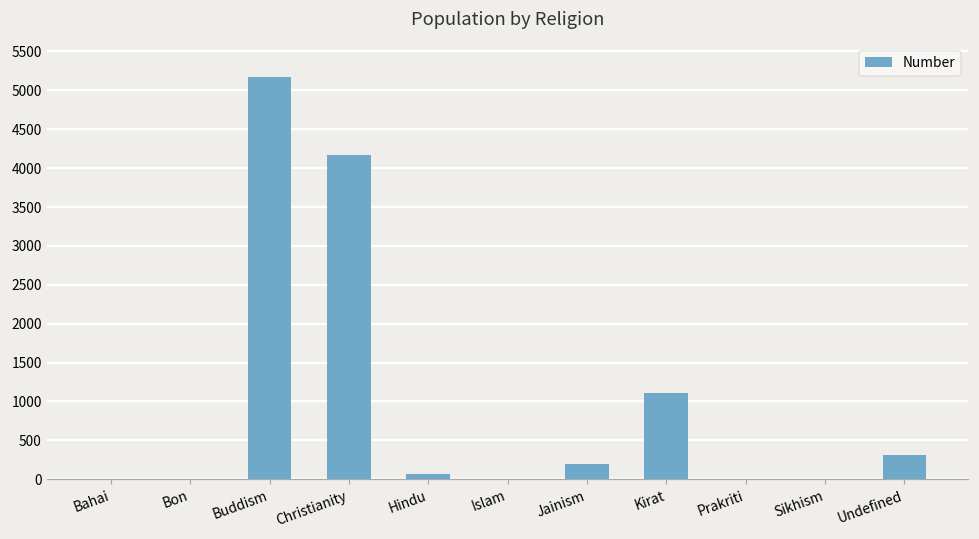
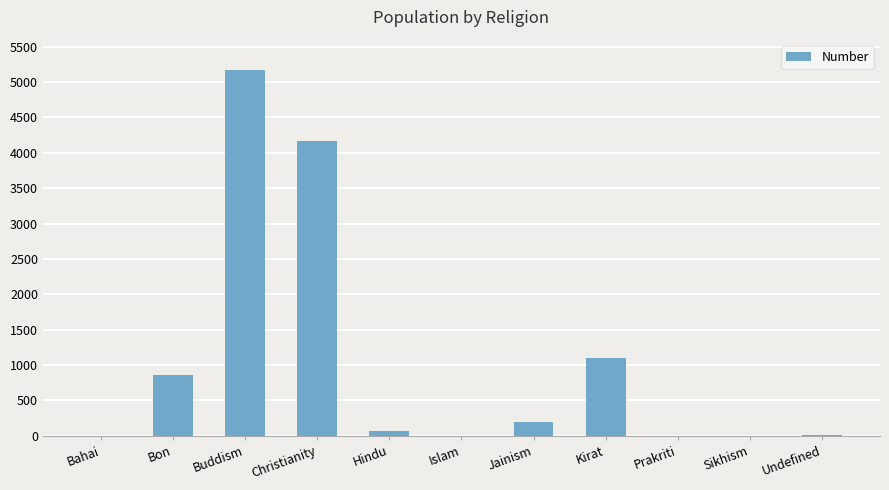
  {
    "Bahai": 0,
-   "Bon": 0,
+   "Bon": 900,
    "Buddism": 5200,
    "Christianity": 4200,
    "Hindu": 100,
    "Islam": 0,
    "Jainism": 200,
    "Kirat": 1100,
    "Sikhism": 0,
-   "Undefined": 300
+   "Undefined": 0
  }
